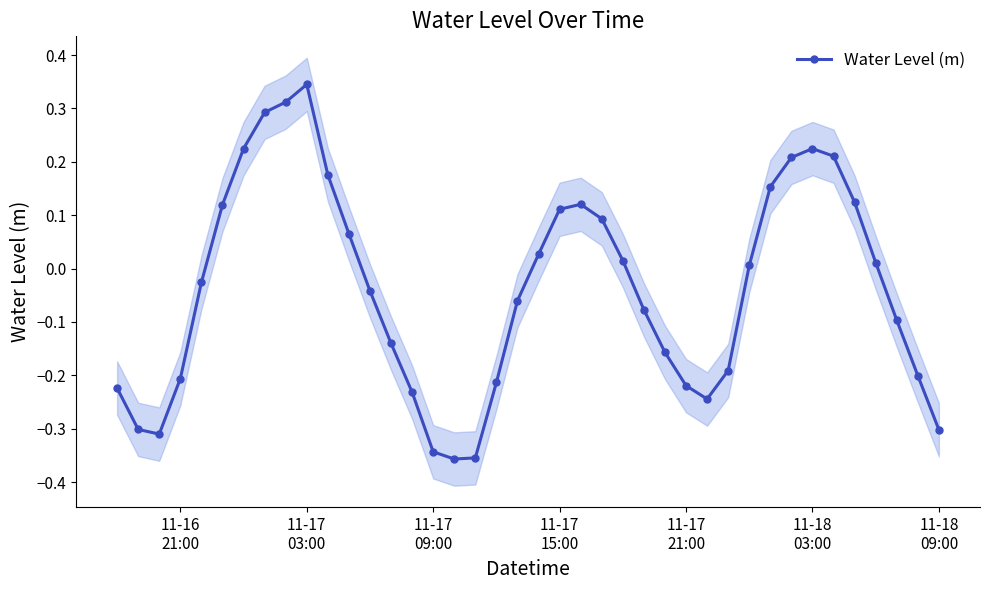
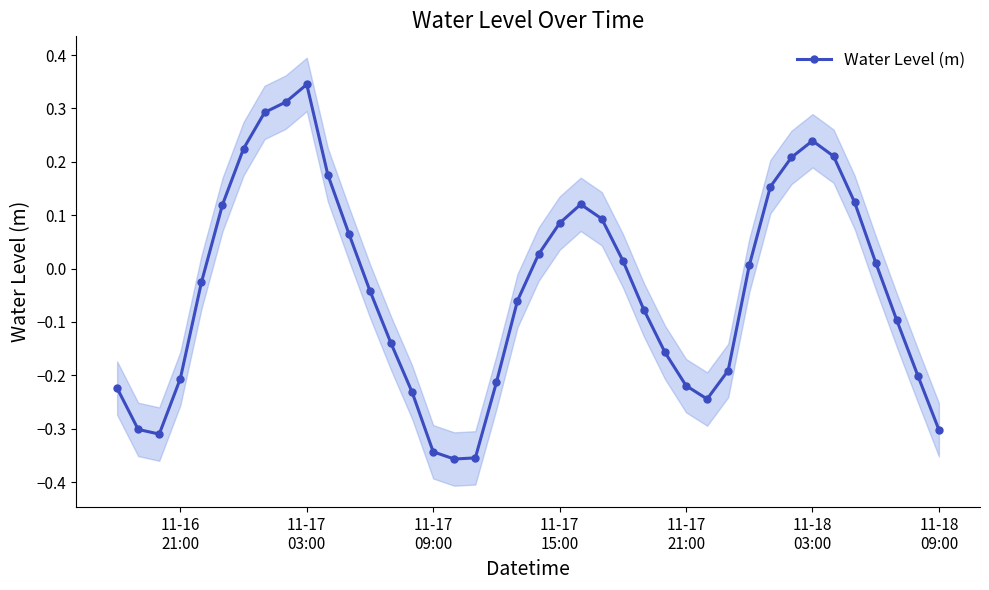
  {
    "Water Level (m)": {
      "11-16 21:00": -0.21,
      "11-17 03:00": 0.35,
      "11-17 09:00": -0.34,
-     "11-17 15:00": 0.11,
+     "11-17 15:00": 0.09,
      "11-17 21:00": -0.22,
-     "11-18 03:00": 0.22,
+     "11-18 03:00": 0.24,
      "11-18 09:00": -0.30
    }
  }
